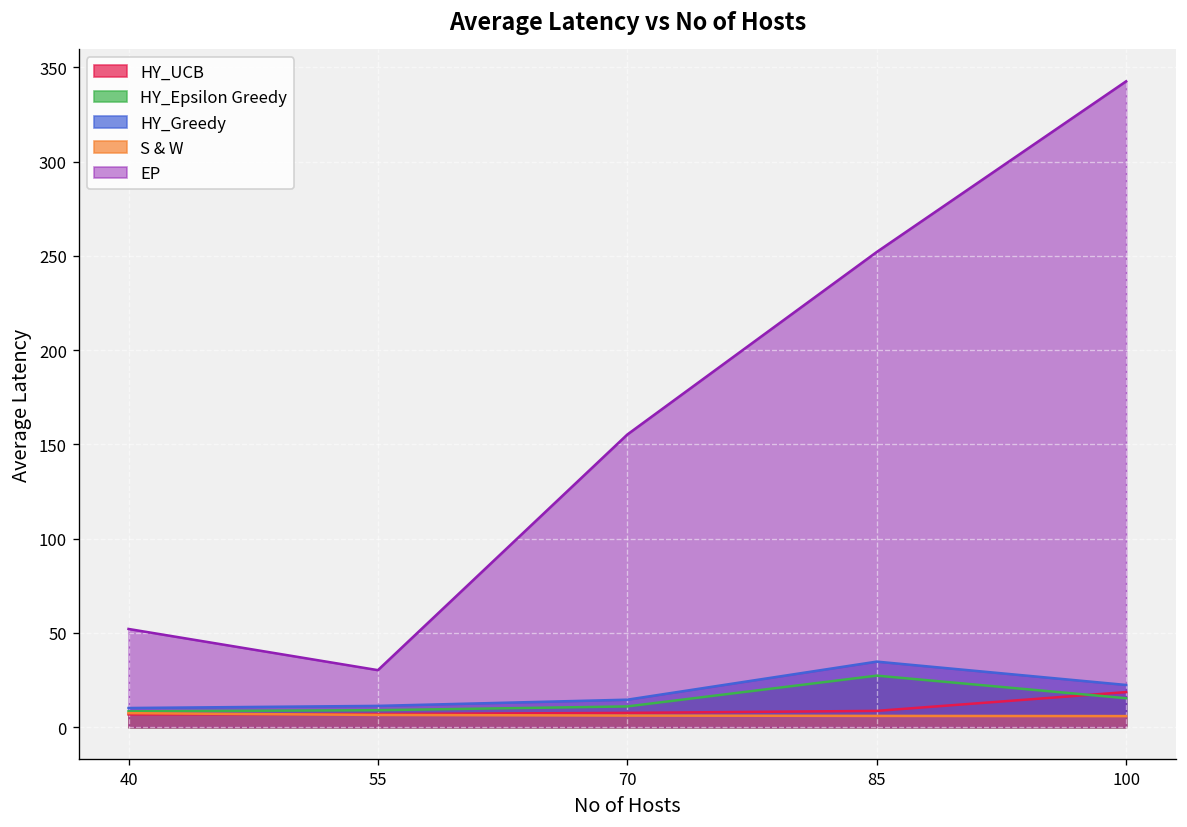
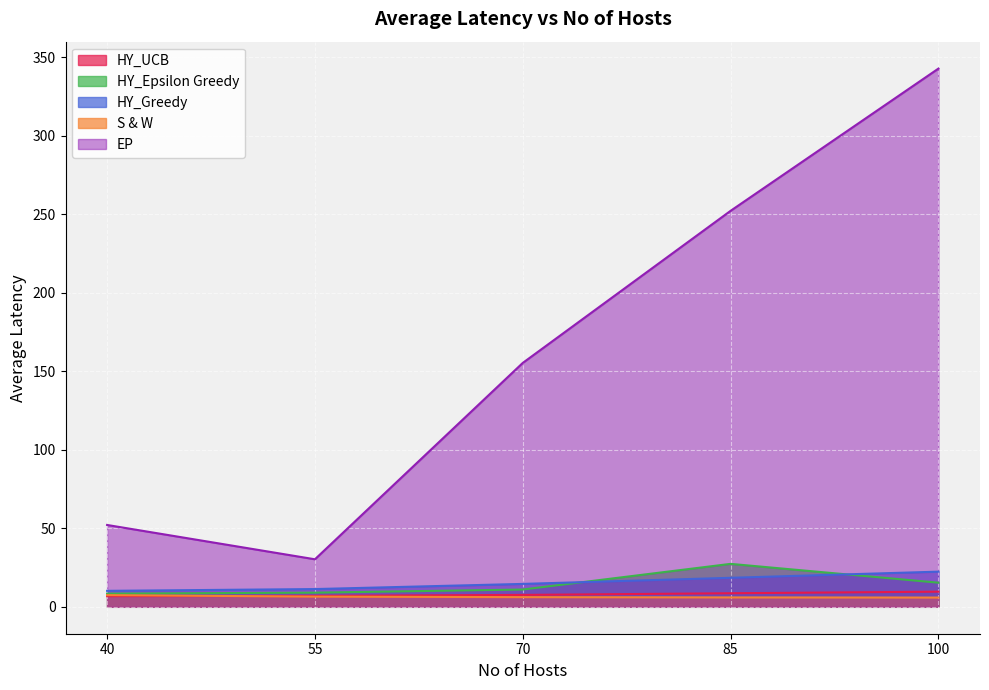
  {
    "HY_UCB": {
      "85": 9,
-     "100": 19
+     "100": 10
    },
    "HY_Epsilon Greedy": {
      "55": 9,
      "70": 11,
      "85": 27,
      "100": 15
    },
    "HY_Greedy": {
      "40": 10,
      "55": 11,
      "70": 15,
-     "85": 35,
+     "85": 18,
      "100": 22
    },
    "S & W": {
      "85": 6,
      "100": 6
    },
    "EP": {
      "40": 52,
      "55": 30,
      "70": 155,
      "85": 252,
      "100": 343
    }
  }
